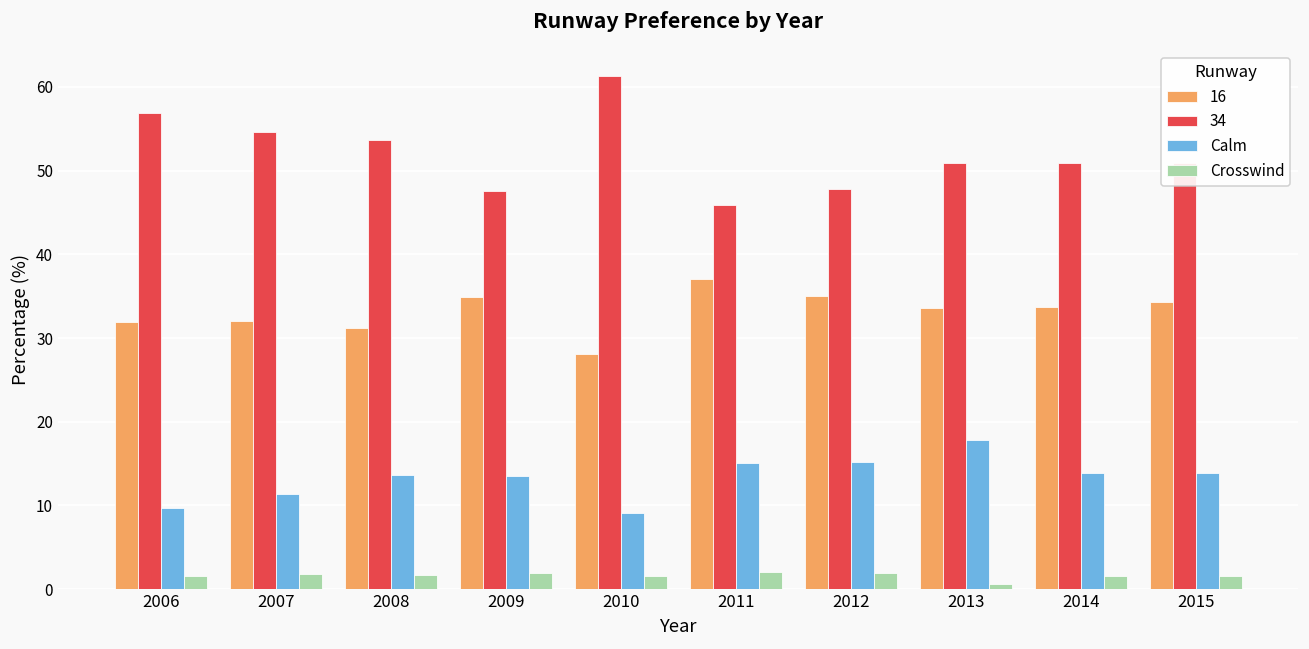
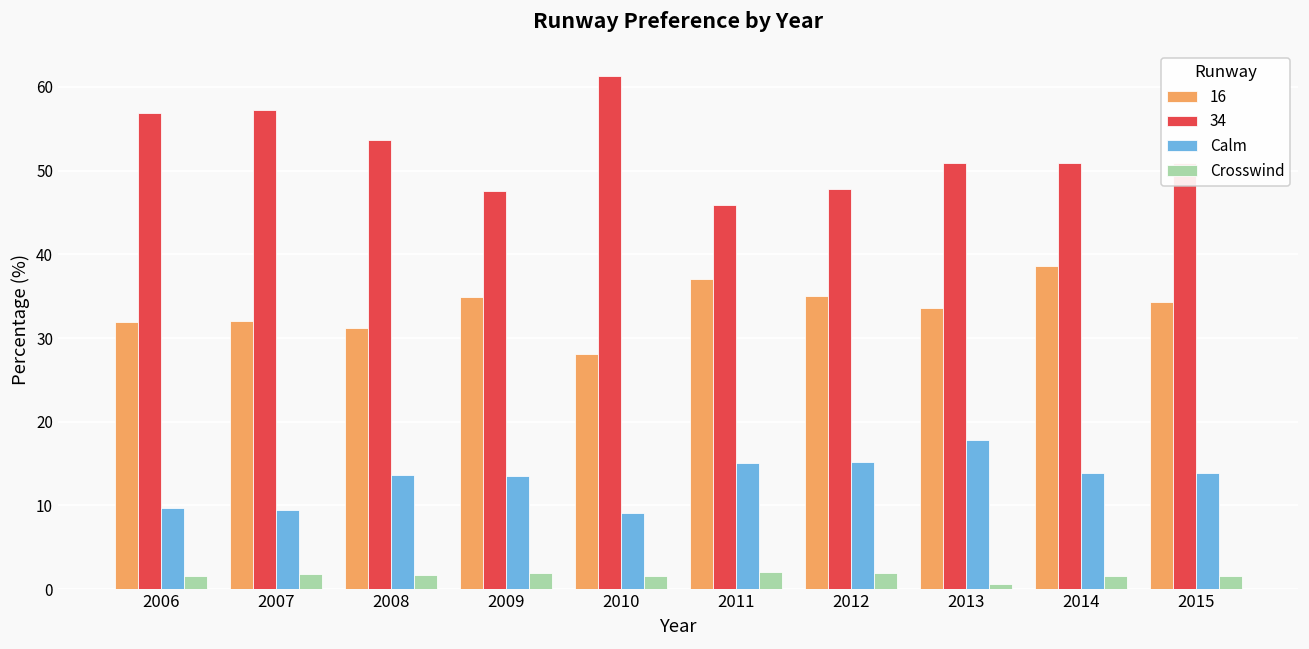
  {
    "16": {
      "2006": 32,
      "2007": 32,
      "2008": 31,
      "2009": 35,
      "2010": 28,
      "2011": 37,
      "2012": 35,
      "2013": 34,
-     "2014": 34,
+     "2014": 39,
      "2015": 34
    },
    "34": {
      "2006": 57,
-     "2007": 55,
+     "2007": 57,
      "2008": 54,
      "2009": 48,
      "2010": 61,
      "2011": 46,
      "2012": 48,
      "2013": 51,
      "2014": 51
    },
    "Calm": {
      "2006": 10,
-     "2007": 11,
+     "2007": 10,
      "2008": 14,
      "2009": 14,
      "2010": 9,
      "2011": 15,
      "2012": 15,
      "2013": 18,
      "2014": 14,
      "2015": 14
    },
    "Crosswind": {
      "2006": 2,
      "2007": 2,
      "2008": 2,
      "2009": 2,
      "2010": 2,
      "2011": 2,
      "2012": 2,
      "2013": 1,
      "2014": 2,
      "2015": 2
    }
  }
